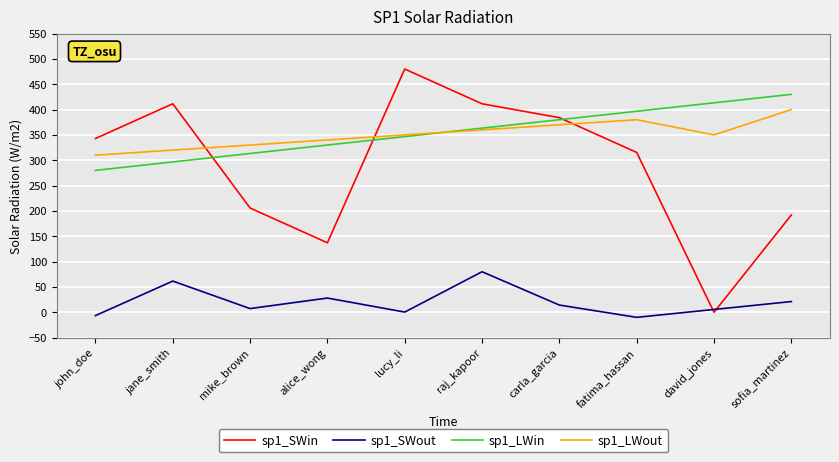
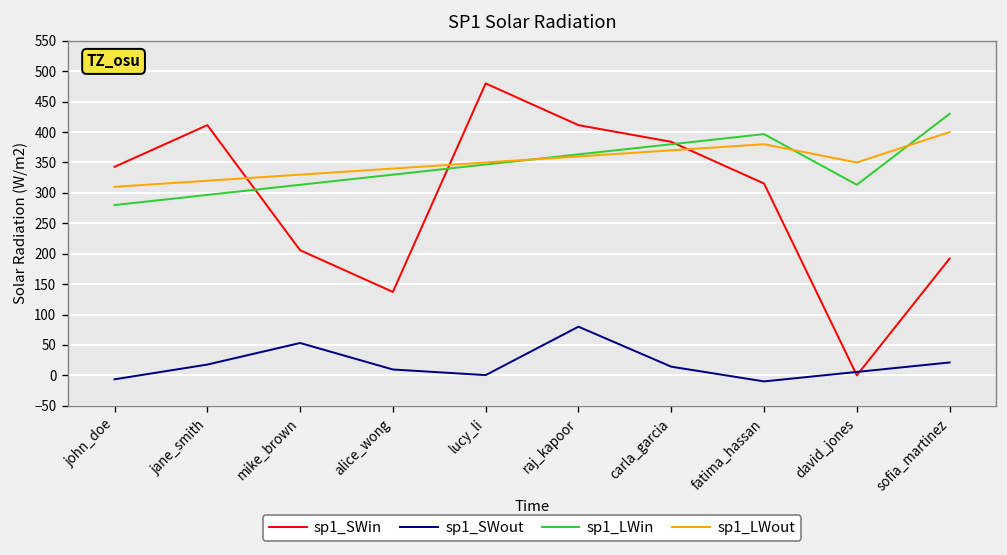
  {
    "sp1_SWin": {
      "john_doe": 340,
      "jane_smith": 410,
      "mike_brown": 210,
      "alice_wong": 140,
      "lucy_li": 480,
      "raj_kapoor": 410,
      "fatima_hassan": 320,
      "david_jones": 0,
      "sofia_martinez": 190
    },
    "sp1_SWout": {
      "john_doe": -10,
-     "jane_smith": 60,
-     "mike_brown": 10,
-     "alice_wong": 30,
+     "jane_smith": 20,
+     "mike_brown": 50,
+     "alice_wong": 10,
      "lucy_li": 0,
      "raj_kapoor": 80,
      "carla_garcia": 10,
      "fatima_hassan": -10,
      "david_jones": 10,
      "sofia_martinez": 20
    },
    "sp1_LWin": {
      "john_doe": 280,
      "jane_smith": 300,
      "mike_brown": 310,
      "alice_wong": 330,
      "fatima_hassan": 400,
-     "david_jones": 410,
+     "david_jones": 310,
      "sofia_martinez": 430
    },
    "sp1_LWout": {
      "john_doe": 310,
      "jane_smith": 320,
      "mike_brown": 330,
      "alice_wong": 340,
      "carla_garcia": 370,
      "fatima_hassan": 380,
      "david_jones": 350,
      "sofia_martinez": 400
    }
  }
